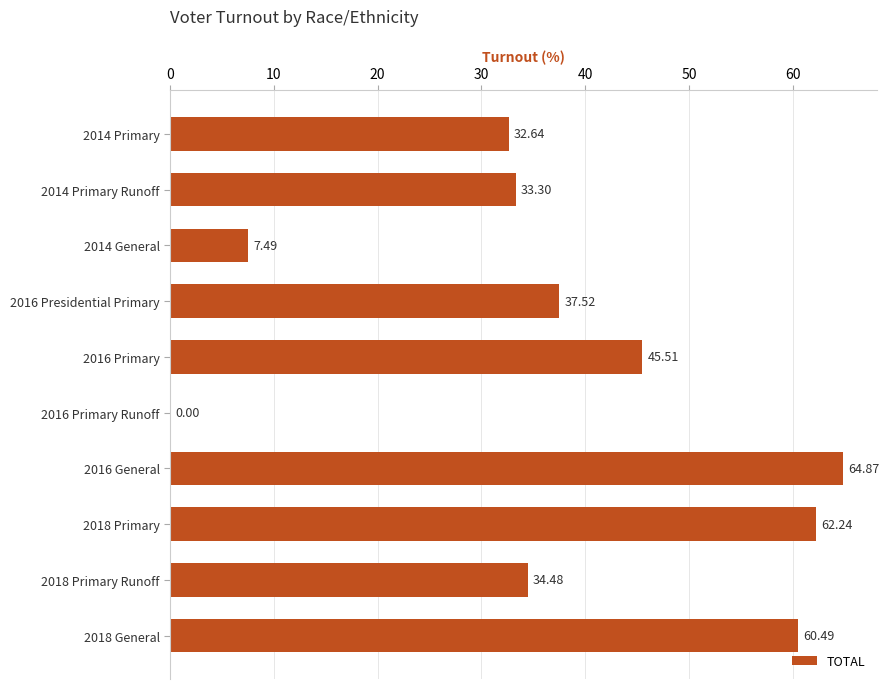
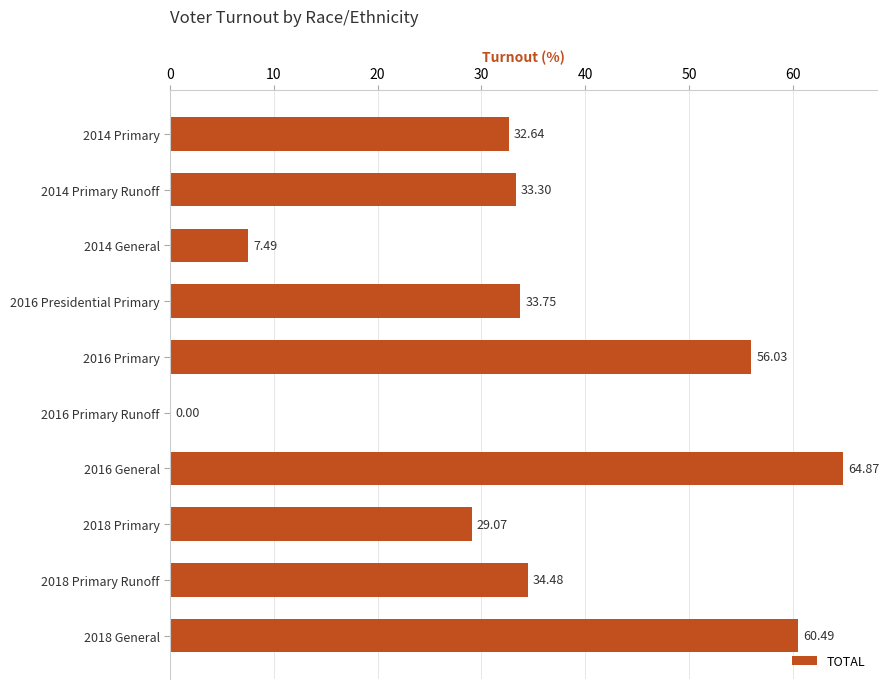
  {
    "2014 Primary": 32.64,
    "2014 Primary Runoff": 33.30,
    "2014 General": 7.49,
-   "2016 Presidential Primary": 37.52,
-   "2016 Primary": 45.51,
+   "2016 Presidential Primary": 33.75,
+   "2016 Primary": 56.03,
    "2016 Primary Runoff": 0.00,
    "2016 General": 64.87,
-   "2018 Primary": 62.24,
+   "2018 Primary": 29.07,
    "2018 Primary Runoff": 34.48,
    "2018 General": 60.49
  }
